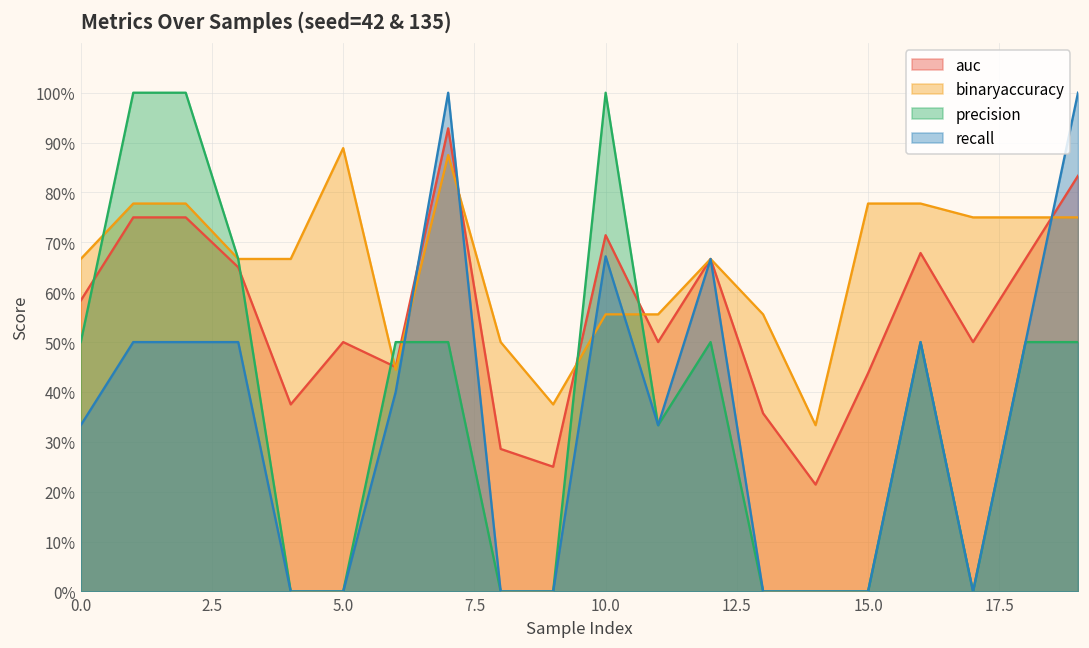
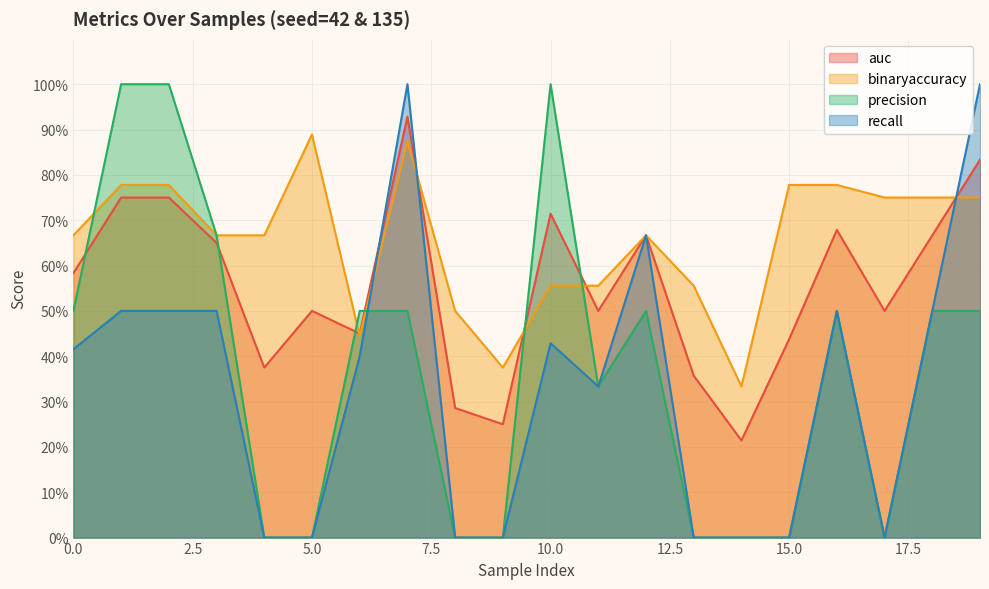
  {
    "precision": {
      "0.0": "50%",
      "10.0": "100%"
    },
    "recall": {
-     "0.0": "33%",
-     "10.0": "67%"
+     "0.0": "42%",
+     "10.0": "43%"
    }
  }
